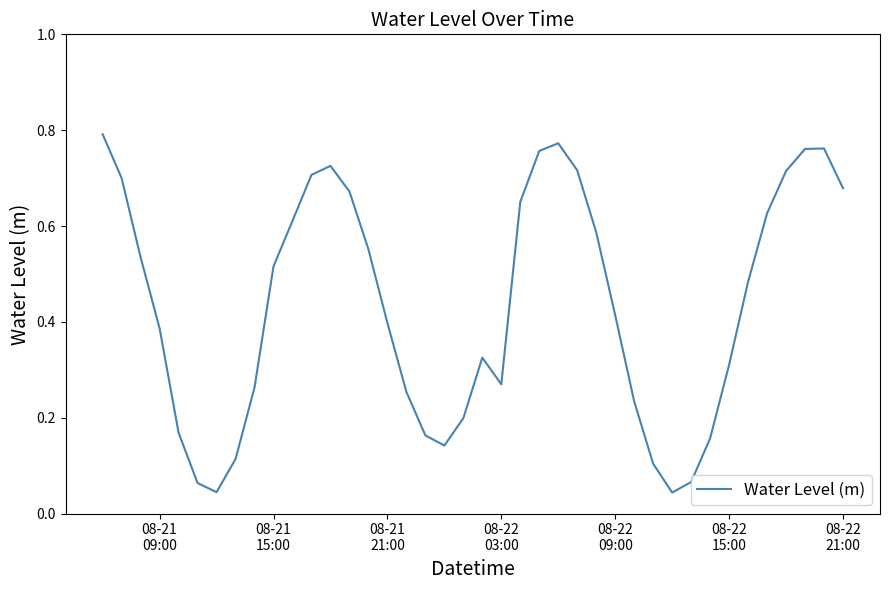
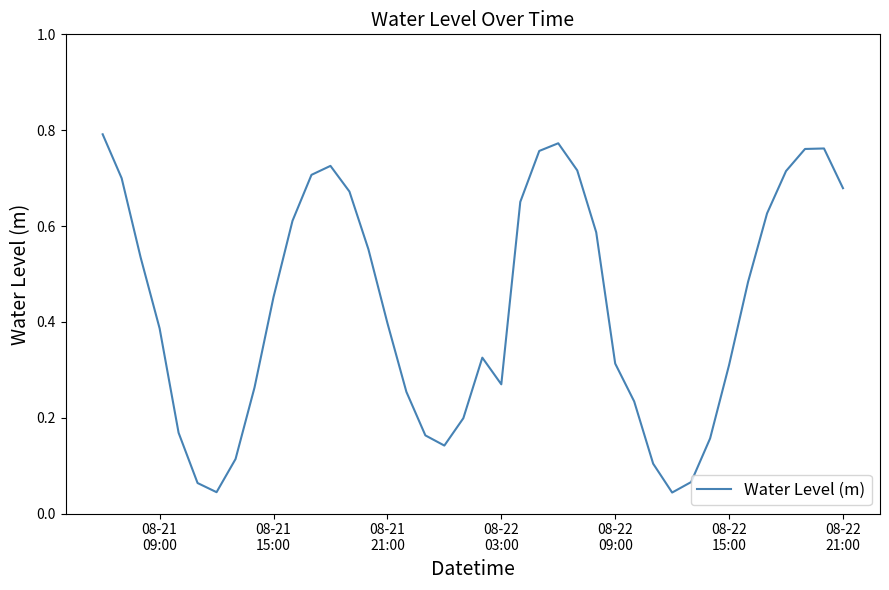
  {
    "08-21 09:00": 0.39,
-   "08-21 15:00": 0.52,
+   "08-21 15:00": 0.45,
    "08-21 21:00": 0.40,
    "08-22 03:00": 0.27,
-   "08-22 09:00": 0.41,
+   "08-22 09:00": 0.31,
    "08-22 15:00": 0.31,
    "08-22 21:00": 0.68
  }
